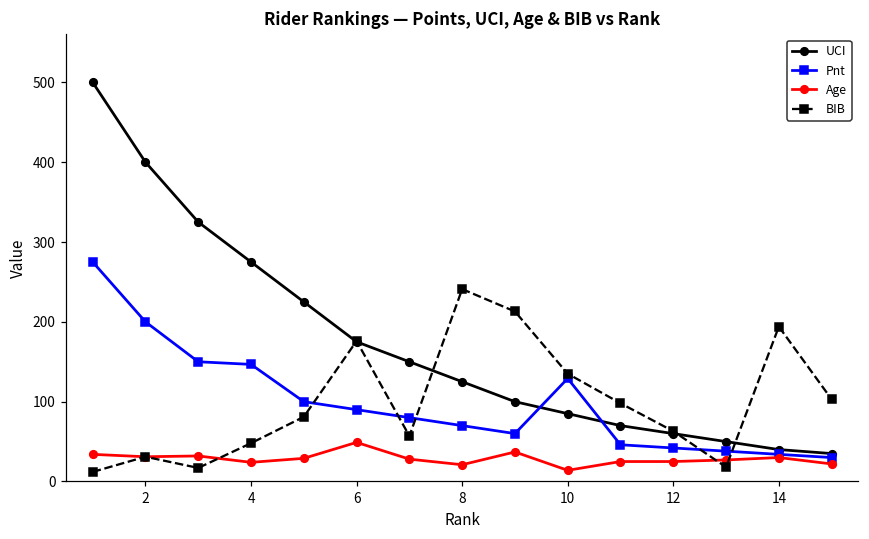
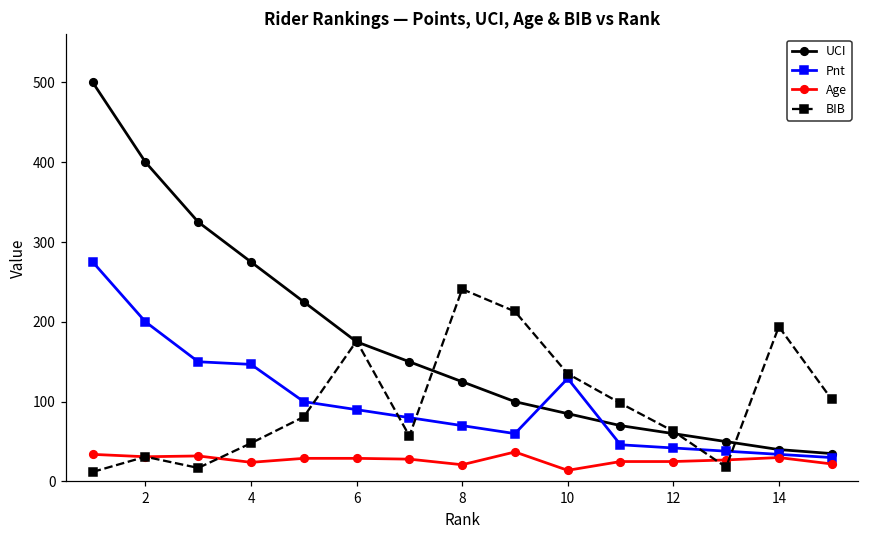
  {
    "Pnt": {
      "2": 200,
      "4": 150,
      "6": 90,
      "8": 70,
      "10": 130,
      "12": 40,
      "14": 30
    },
    "Age": {
      "4": 20,
-     "6": 50,
+     "6": 30,
      "8": 20,
      "10": 10,
      "12": 30,
      "14": 30
    }
  }
